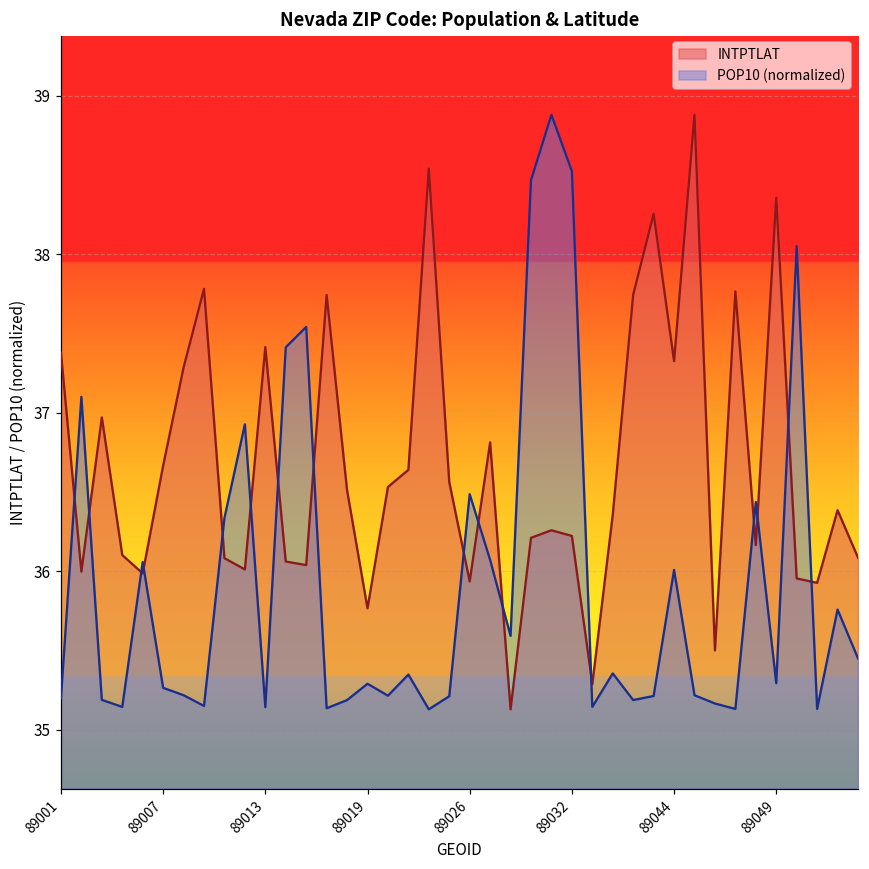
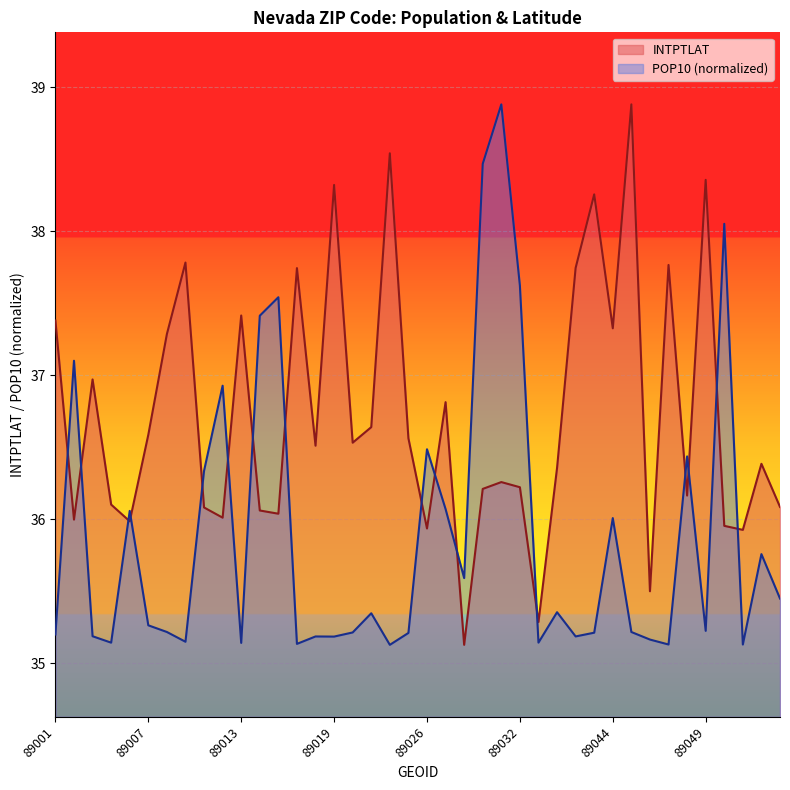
  {
    "INTPTLAT": {
      "89001": 37.38,
-     "89007": 36.67,
+     "89007": 36.59,
      "89013": 37.42,
-     "89019": 35.77,
+     "89019": 38.32,
      "89026": 35.94,
      "89032": 36.22,
      "89044": 37.33,
      "89049": 38.36
    },
    "POP10 (normalized)": {
      "89001": 35.20,
      "89007": 35.26,
      "89013": 35.14,
-     "89019": 35.29,
+     "89019": 35.19,
      "89026": 36.49,
-     "89032": 38.52,
+     "89032": 37.62,
      "89044": 36.01,
-     "89049": 35.29
+     "89049": 35.23
    }
  }
